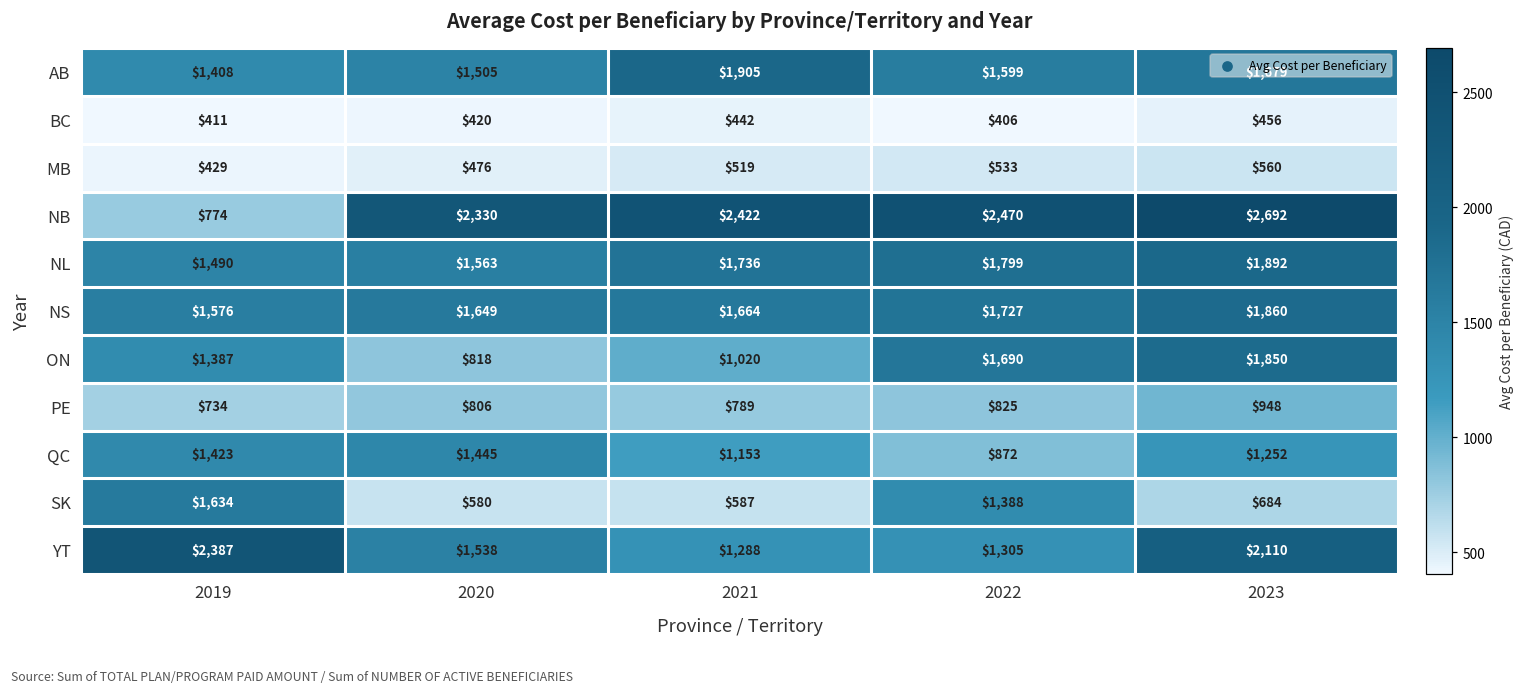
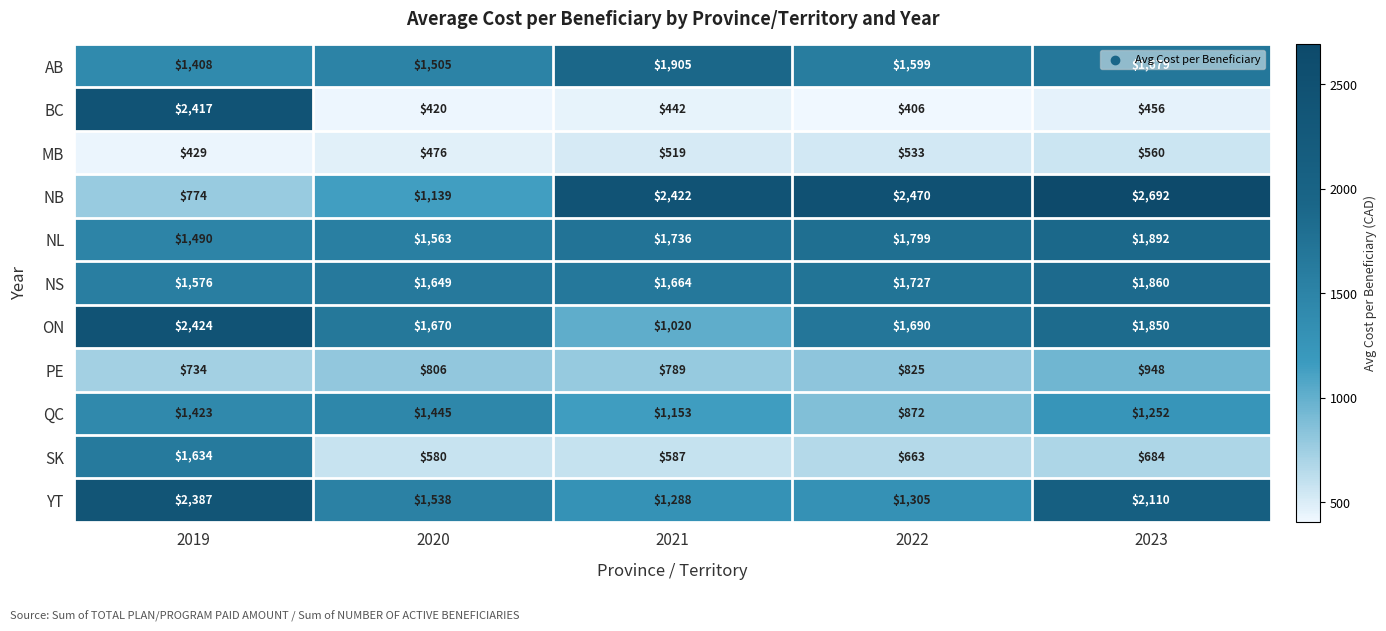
  {
    "AB": {
      "2019": "$1,408",
      "2020": "$1,505",
      "2021": "$1,905",
      "2022": "$1,599"
    },
    "BC": {
-     "2019": "$411",
+     "2019": "$2,417",
      "2020": "$420",
      "2021": "$442",
      "2022": "$406",
      "2023": "$456"
    },
    "MB": {
      "2019": "$429",
      "2020": "$476",
      "2021": "$519",
      "2022": "$533",
      "2023": "$560"
    },
    "NB": {
      "2019": "$774",
-     "2020": "$2,330",
+     "2020": "$1,139",
      "2021": "$2,422",
      "2022": "$2,470",
      "2023": "$2,692"
    },
    "NL": {
      "2019": "$1,490",
      "2020": "$1,563",
      "2021": "$1,736",
      "2022": "$1,799",
      "2023": "$1,892"
    },
    "NS": {
      "2019": "$1,576",
      "2020": "$1,649",
      "2021": "$1,664",
      "2022": "$1,727",
      "2023": "$1,860"
    },
    "ON": {
-     "2019": "$1,387",
-     "2020": "$818",
+     "2019": "$2,424",
+     "2020": "$1,670",
      "2021": "$1,020",
      "2022": "$1,690",
      "2023": "$1,850"
    },
    "PE": {
      "2019": "$734",
      "2020": "$806",
      "2021": "$789",
      "2022": "$825",
      "2023": "$948"
    },
    "QC": {
      "2019": "$1,423",
      "2020": "$1,445",
      "2021": "$1,153",
      "2022": "$872",
      "2023": "$1,252"
    },
    "SK": {
      "2019": "$1,634",
      "2020": "$580",
      "2021": "$587",
-     "2022": "$1,388",
+     "2022": "$663",
      "2023": "$684"
    },
    "YT": {
      "2019": "$2,387",
      "2020": "$1,538",
      "2021": "$1,288",
      "2022": "$1,305",
      "2023": "$2,110"
    }
  }
